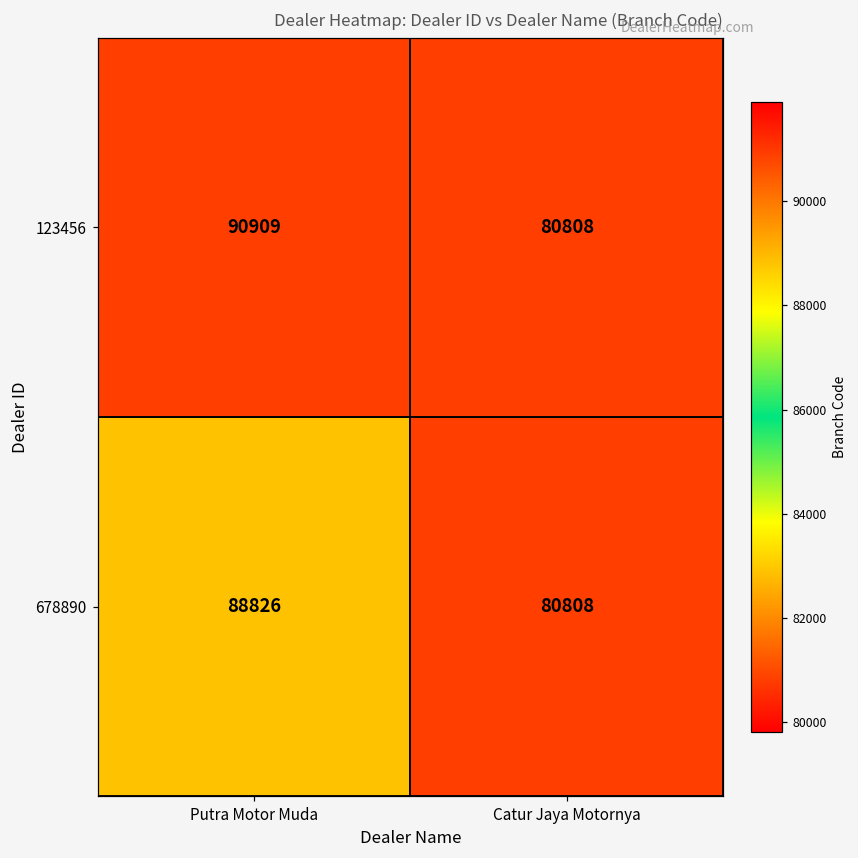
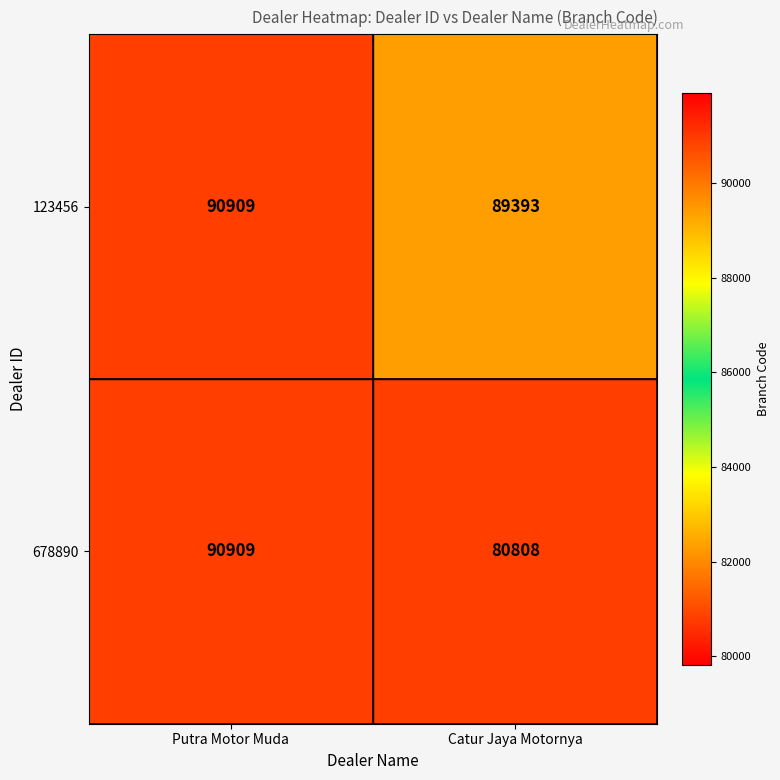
  {
    "123456": {
      "Putra Motor Muda": 90909,
-     "Catur Jaya Motornya": 80808
+     "Catur Jaya Motornya": 89393
    },
    "678890": {
-     "Putra Motor Muda": 88826,
+     "Putra Motor Muda": 90909,
      "Catur Jaya Motornya": 80808
    }
  }
